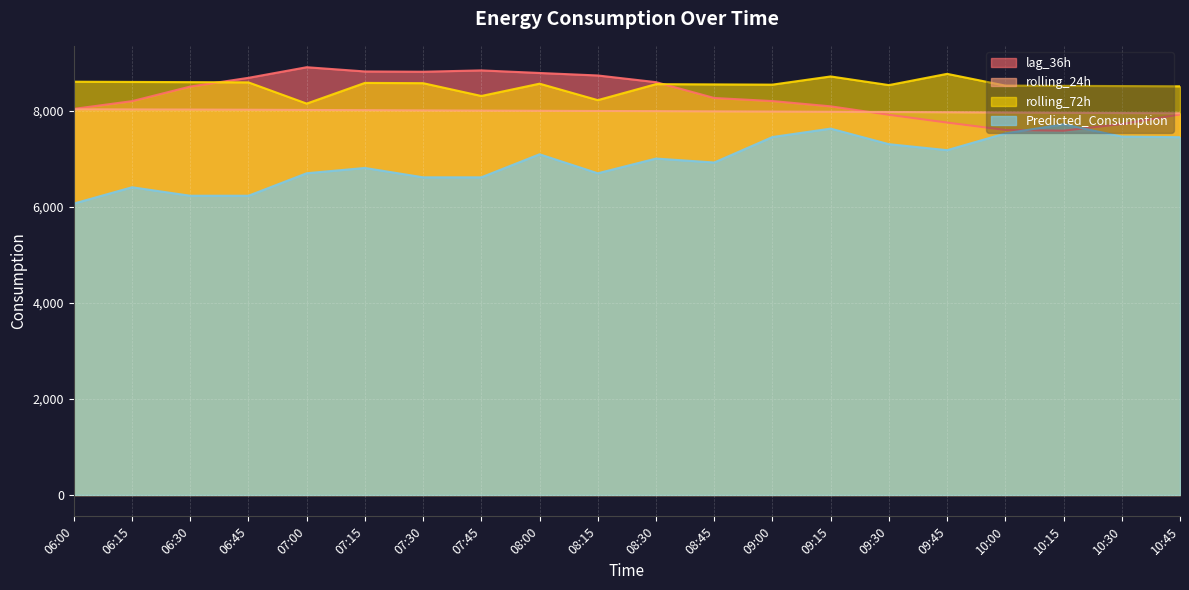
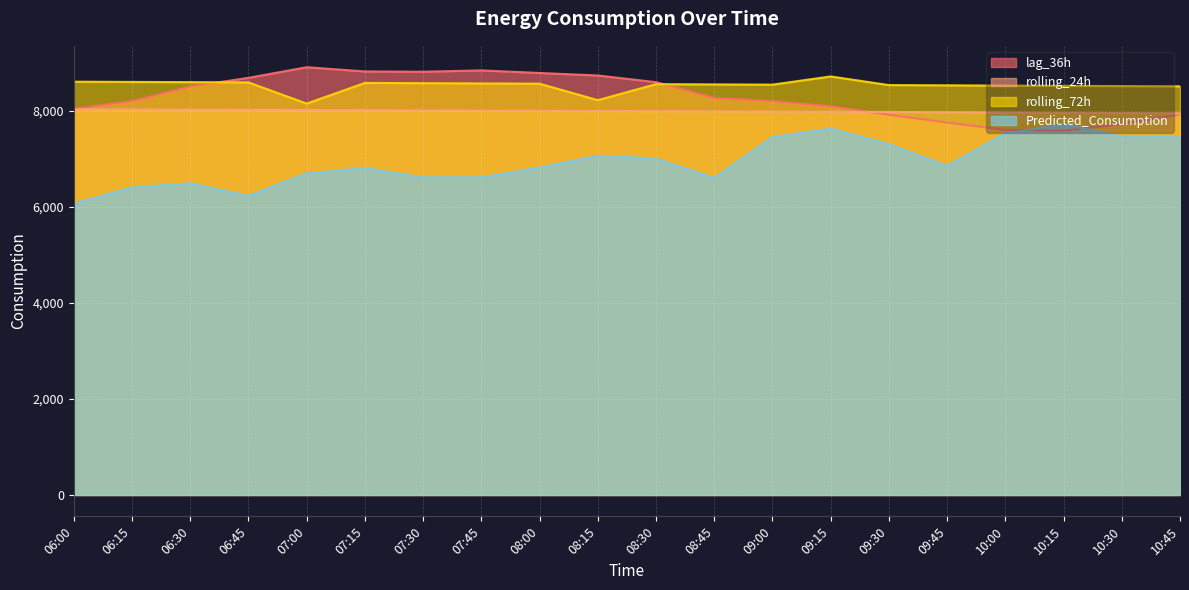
  {
    "rolling_72h": {
      "06:00": "8,600",
      "06:15": "8,600",
      "06:30": "8,600",
      "06:45": "8,600",
      "07:00": "8,200",
      "07:15": "8,600",
      "07:30": "8,600",
-     "07:45": "8,300",
+     "07:45": "8,600",
      "08:00": "8,600",
      "08:15": "8,200",
      "08:45": "8,600",
      "09:00": "8,500",
      "09:15": "8,700",
      "09:30": "8,500",
-     "09:45": "8,800",
+     "09:45": "8,500",
      "10:45": "8,500"
    },
    "Predicted_Consumption": {
      "06:00": "6,100",
      "06:15": "6,400",
-     "06:30": "6,200",
+     "06:30": "6,500",
      "06:45": "6,200",
      "07:00": "6,700",
      "07:15": "6,800",
      "07:30": "6,600",
      "07:45": "6,600",
-     "08:00": "7,100",
-     "08:15": "6,700",
+     "08:00": "6,800",
+     "08:15": "7,100",
      "08:30": "7,000",
-     "08:45": "6,900",
+     "08:45": "6,600",
      "09:00": "7,500",
      "09:15": "7,600",
      "09:30": "7,300",
-     "09:45": "7,200",
+     "09:45": "6,900",
      "10:00": "7,500",
      "10:30": "7,500",
      "10:45": "7,500"
    }
  }
